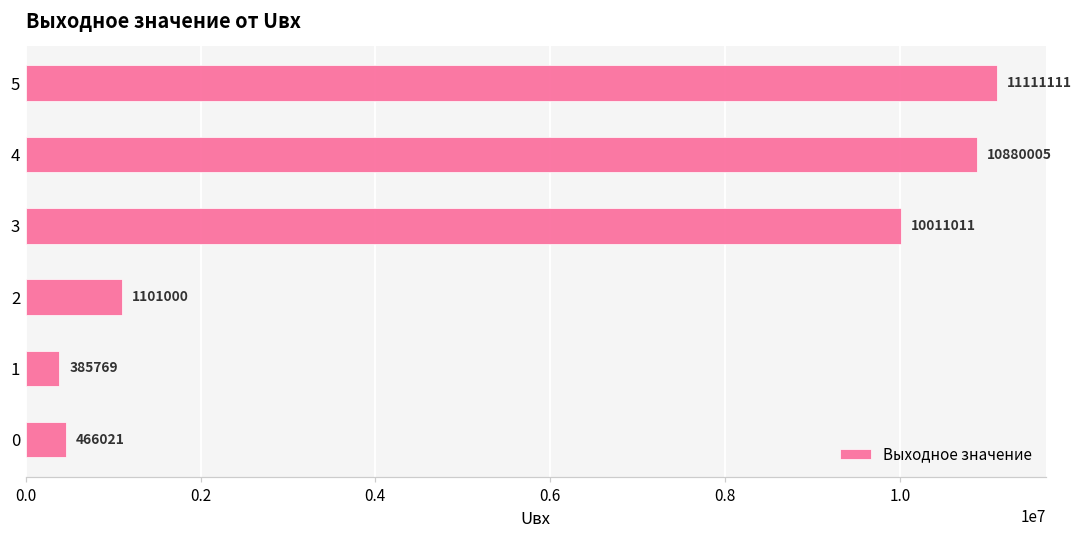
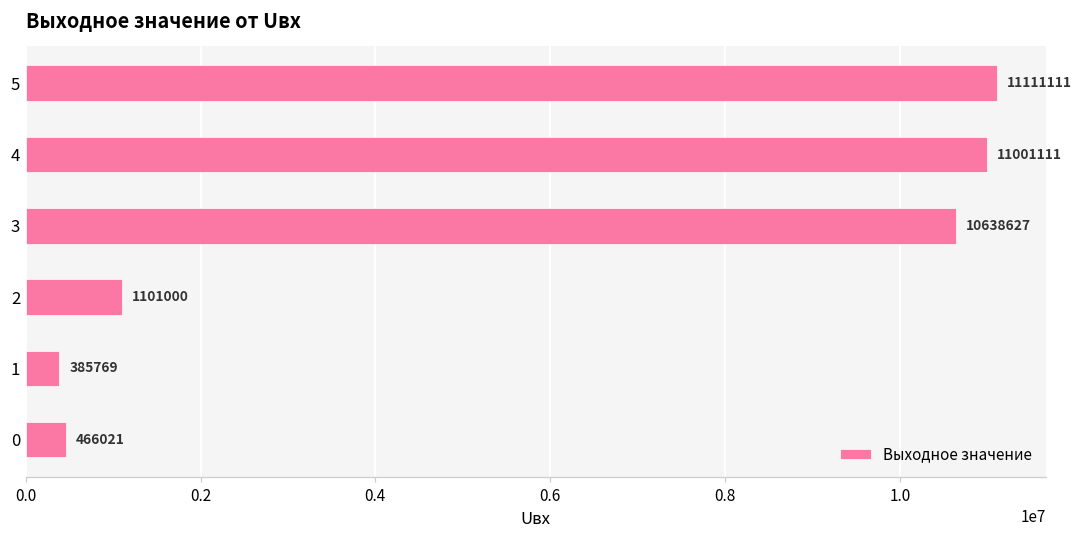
  {
    "5": 11111111,
-   "4": 10880005,
-   "3": 10011011,
+   "4": 11001111,
+   "3": 10638627,
    "2": 1101000,
    "1": 385769,
    "0": 466021
  }
